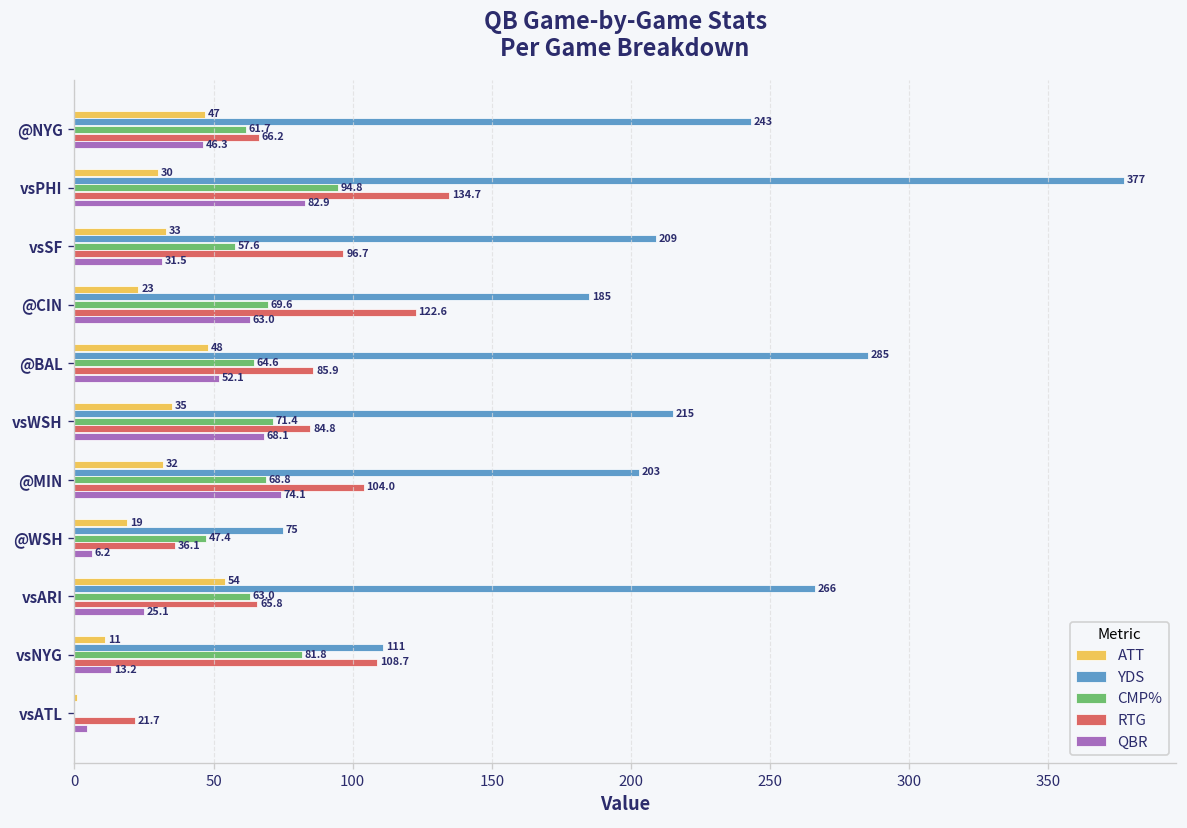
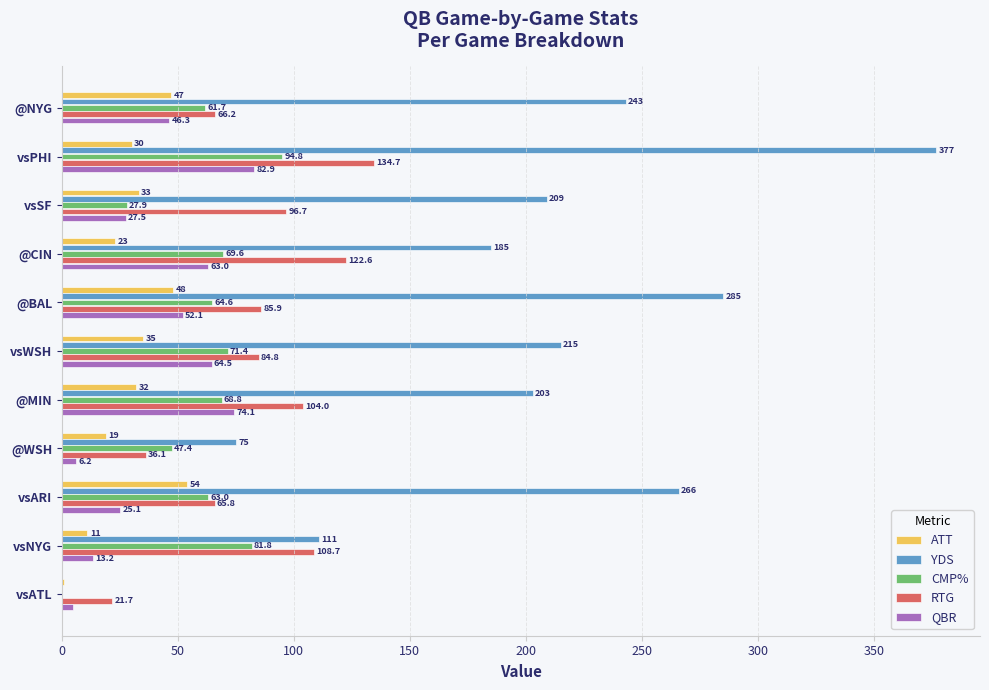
  {
    "ATT": {
      "@NYG": 47,
      "vsPHI": 30,
      "vsSF": 33,
      "@CIN": 23,
      "@BAL": 48,
      "vsWSH": 35,
      "@MIN": 32,
      "@WSH": 19,
      "vsARI": 54,
      "vsNYG": 11
    },
    "YDS": {
      "@NYG": 243,
      "vsPHI": 377,
      "vsSF": 209,
      "@CIN": 185,
      "@BAL": 285,
      "vsWSH": 215,
      "@MIN": 203,
      "@WSH": 75,
      "vsARI": 266,
      "vsNYG": 111
    },
    "CMP%": {
      "@NYG": 61.7,
      "vsPHI": 94.8,
-     "vsSF": 57.6,
+     "vsSF": 27.9,
      "@CIN": 69.6,
      "@BAL": 64.6,
      "vsWSH": 71.4,
      "@MIN": 68.8,
      "@WSH": 47.4,
      "vsNYG": 81.8
    },
    "RTG": {
      "@NYG": 66.2,
      "vsPHI": 134.7,
      "vsSF": 96.7,
      "@CIN": 122.6,
      "@BAL": 85.9,
      "vsWSH": 84.8,
      "@MIN": 104.0,
      "@WSH": 36.1,
      "vsNYG": 108.7,
      "vsATL": 21.7
    },
    "QBR": {
      "@NYG": 46.3,
      "vsPHI": 82.9,
-     "vsSF": 31.5,
+     "vsSF": 27.5,
      "@CIN": 63.0,
      "@BAL": 52.1,
-     "vsWSH": 68.1,
+     "vsWSH": 64.5,
      "@MIN": 74.1,
      "@WSH": 6.2,
      "vsARI": 25.1,
      "vsNYG": 13.2
    }
  }
